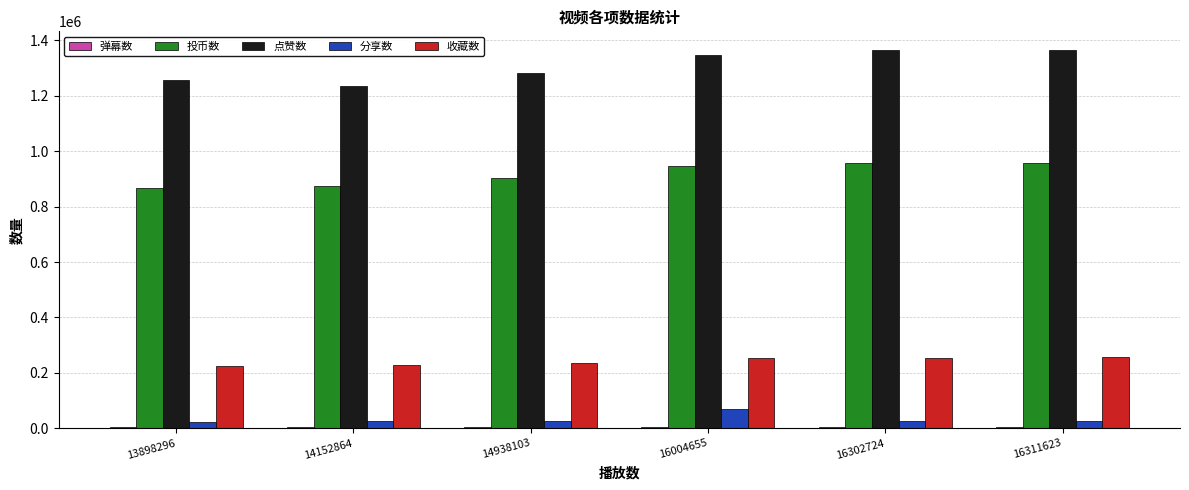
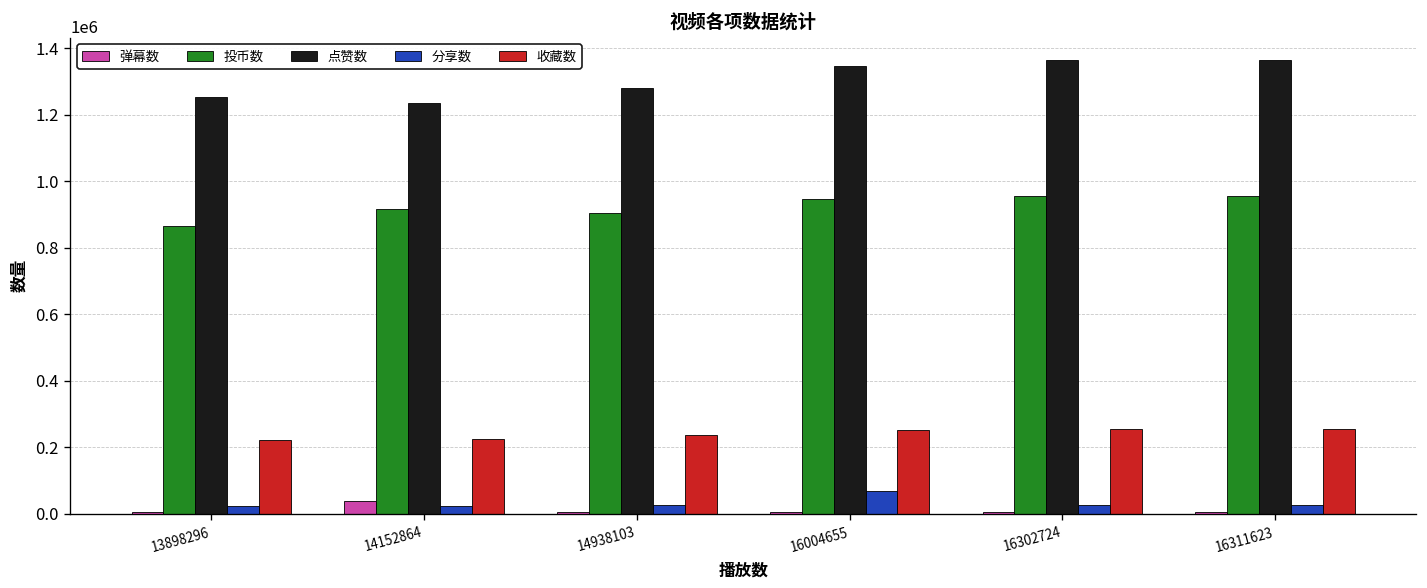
  {
    "弹幕数": {
-     "14152864": 10000
+     "14152864": 40000
    },
    "投币数": {
      "13898296": 870000,
-     "14152864": 880000,
+     "14152864": 920000,
      "14938103": 900000,
      "16004655": 950000,
      "16302724": 960000,
      "16311623": 960000
    },
    "点赞数": {
      "13898296": 1260000,
      "14152864": 1240000,
      "14938103": 1280000,
      "16004655": 1350000,
      "16302724": 1360000,
      "16311623": 1360000
    },
    "分享数": {
      "13898296": 20000,
      "14152864": 20000,
      "14938103": 30000,
      "16004655": 70000,
      "16302724": 30000,
      "16311623": 30000
    },
    "收藏数": {
      "13898296": 220000,
      "14152864": 230000,
      "14938103": 240000,
      "16004655": 250000,
      "16302724": 260000,
      "16311623": 260000
    }
  }
